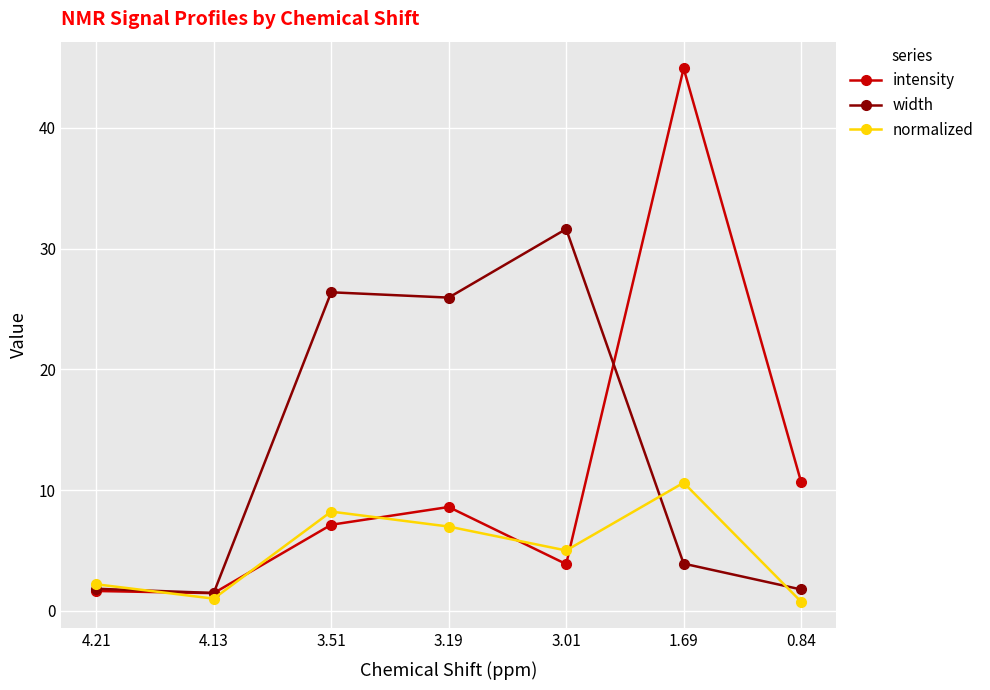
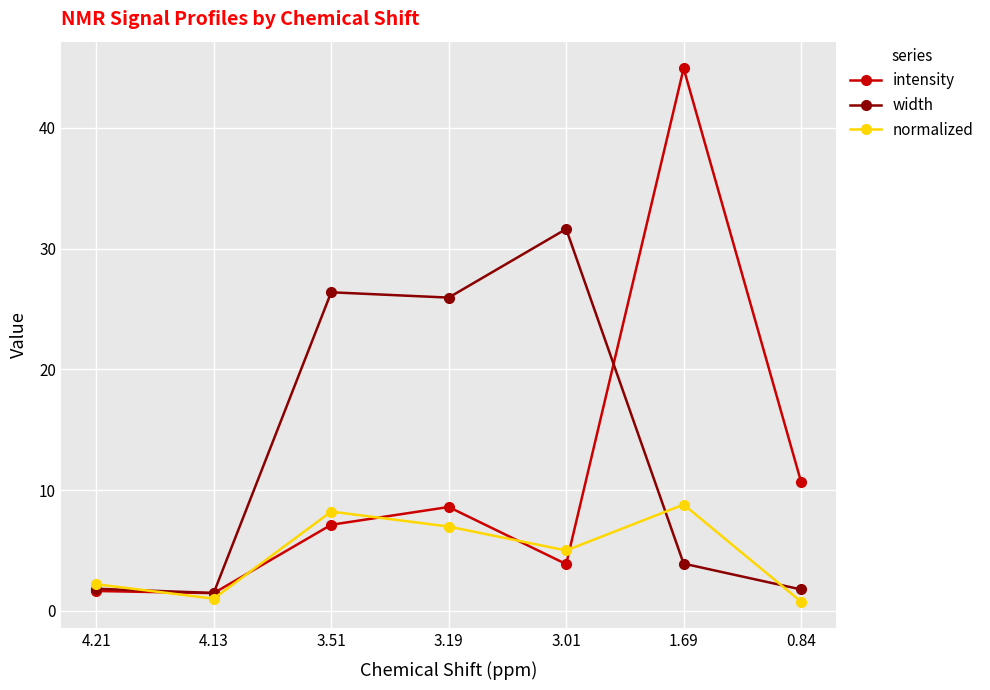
  {
    "intensity": {
      "3.51": 7.1,
      "3.19": 8.6,
      "3.01": 3.9,
      "1.69": 44.9,
      "0.84": 10.7
    },
    "width": {
      "3.51": 26.4,
      "3.19": 26.0,
      "3.01": 31.6,
      "1.69": 3.9,
      "0.84": 1.8
    },
    "normalized": {
      "4.21": 2.2,
      "4.13": 1.0,
      "3.51": 8.2,
      "3.19": 7.0,
      "3.01": 5.0,
-     "1.69": 10.6,
+     "1.69": 8.8,
      "0.84": 0.8
    }
  }
